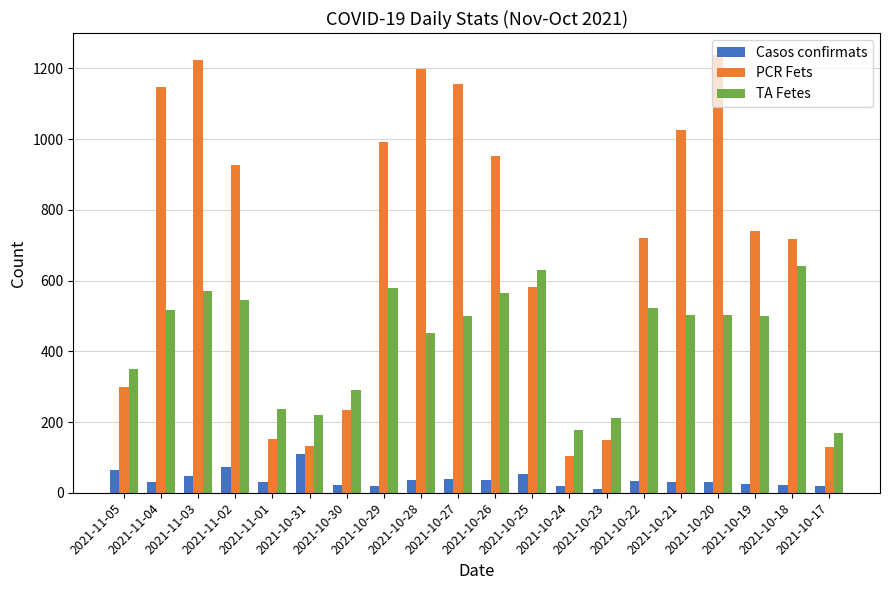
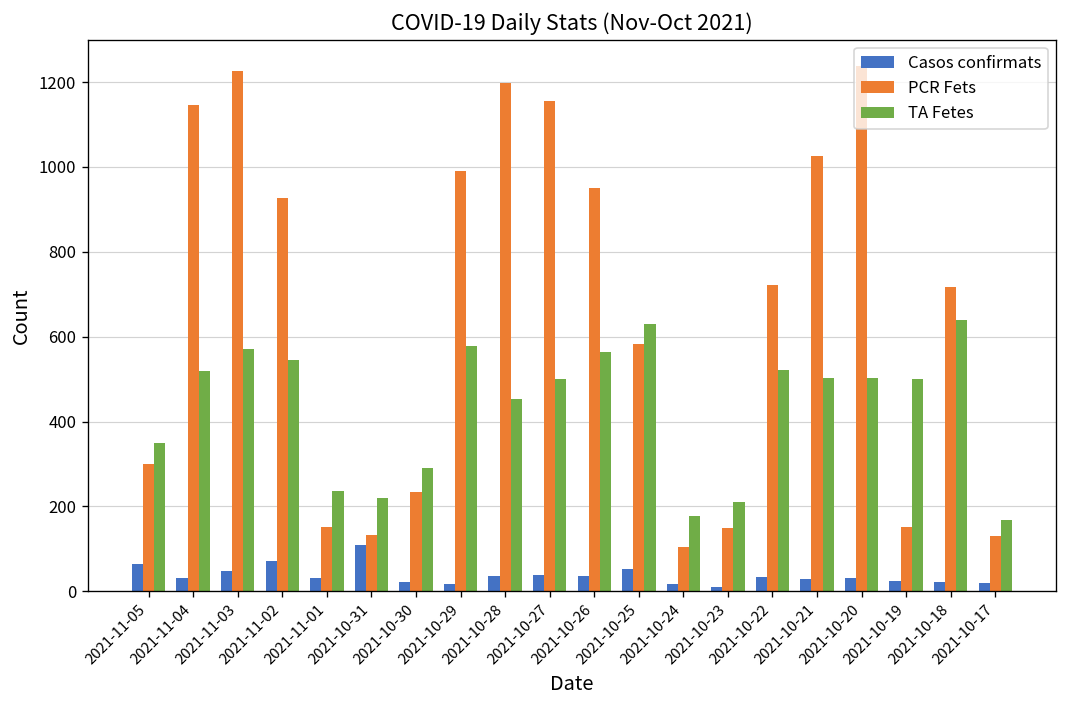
  {
    "Casos confirmats": {
      "2021-11-05": 60,
      "2021-11-04": 30,
      "2021-11-03": 50,
      "2021-11-02": 70,
      "2021-11-01": 30,
      "2021-10-31": 110,
      "2021-10-30": 20,
      "2021-10-29": 20,
      "2021-10-28": 40,
      "2021-10-27": 40,
      "2021-10-26": 40,
      "2021-10-25": 50,
      "2021-10-24": 20,
      "2021-10-23": 10,
      "2021-10-22": 30,
      "2021-10-21": 30,
      "2021-10-20": 30,
      "2021-10-19": 20,
      "2021-10-18": 20,
      "2021-10-17": 20
    },
    "PCR Fets": {
      "2021-11-05": 300,
      "2021-11-04": 1150,
      "2021-11-03": 1230,
      "2021-11-02": 930,
      "2021-11-01": 150,
      "2021-10-31": 130,
      "2021-10-30": 230,
      "2021-10-29": 990,
      "2021-10-28": 1200,
      "2021-10-27": 1160,
      "2021-10-26": 950,
      "2021-10-25": 580,
      "2021-10-24": 110,
      "2021-10-23": 150,
      "2021-10-22": 720,
      "2021-10-21": 1030,
-     "2021-10-19": 740,
+     "2021-10-19": 150,
      "2021-10-18": 720,
      "2021-10-17": 130
    },
    "TA Fetes": {
      "2021-11-05": 350,
      "2021-11-04": 520,
      "2021-11-03": 570,
      "2021-11-02": 540,
      "2021-11-01": 240,
      "2021-10-31": 220,
      "2021-10-30": 290,
      "2021-10-29": 580,
      "2021-10-28": 450,
      "2021-10-27": 500,
      "2021-10-26": 560,
      "2021-10-25": 630,
      "2021-10-24": 180,
      "2021-10-23": 210,
      "2021-10-22": 520,
      "2021-10-21": 500,
      "2021-10-20": 500,
      "2021-10-19": 500,
      "2021-10-18": 640,
      "2021-10-17": 170
    }
  }
